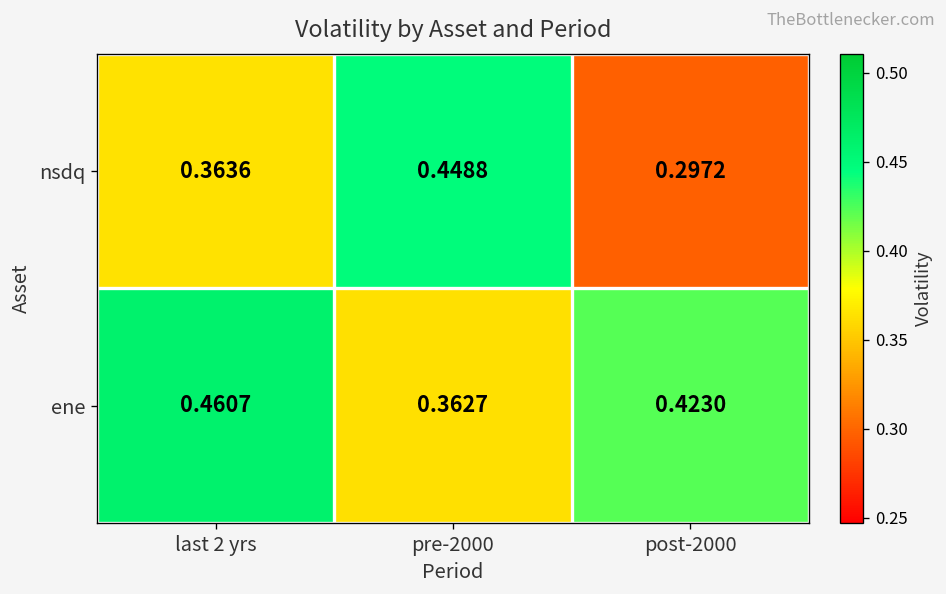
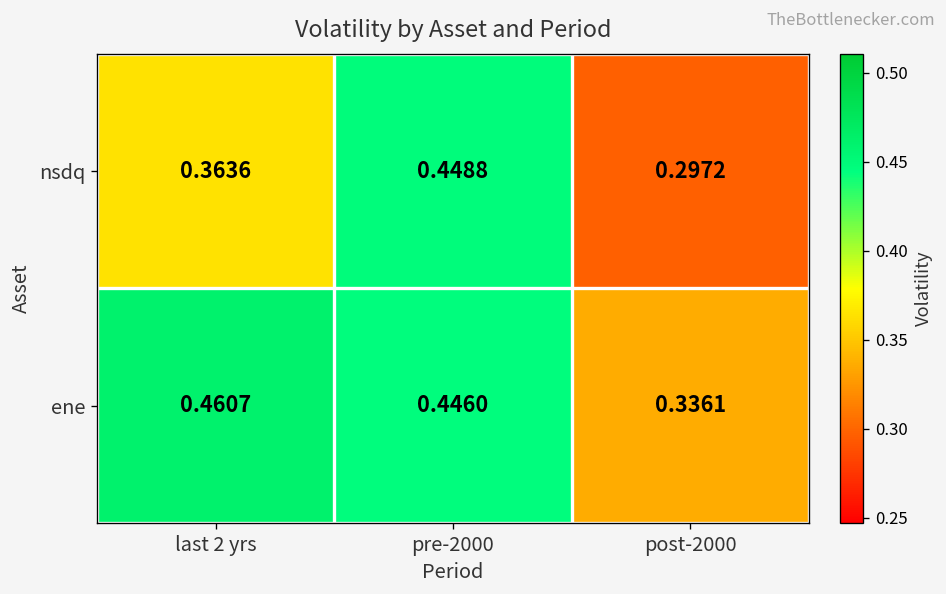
  {
    "nsdq": {
      "last 2 yrs": 0.3636,
      "pre-2000": 0.4488,
      "post-2000": 0.2972
    },
    "ene": {
      "last 2 yrs": 0.4607,
-     "pre-2000": 0.3627,
-     "post-2000": 0.4230
+     "pre-2000": 0.4460,
+     "post-2000": 0.3361
    }
  }
